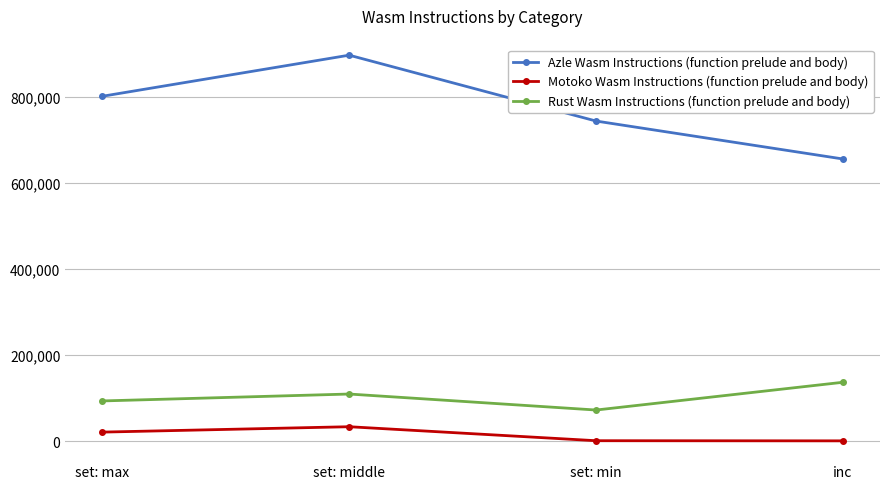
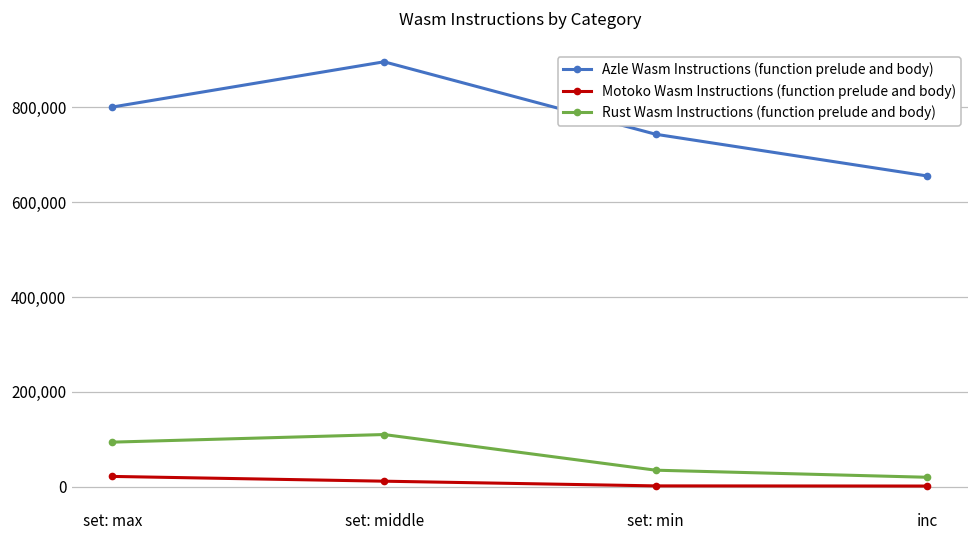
  {
    "Azle Wasm Instructions (function prelude and body)": {
      "set: max": "800,000",
      "set: middle": "900,000",
      "set: min": "740,000",
      "inc": "660,000"
    },
    "Motoko Wasm Instructions (function prelude and body)": {
      "set: max": "20,000",
-     "set: middle": "30,000",
+     "set: middle": "10,000",
      "set: min": "0",
      "inc": "0"
    },
    "Rust Wasm Instructions (function prelude and body)": {
      "set: max": "90,000",
      "set: middle": "110,000",
-     "set: min": "70,000",
-     "inc": "140,000"
+     "set: min": "30,000",
+     "inc": "20,000"
    }
  }
